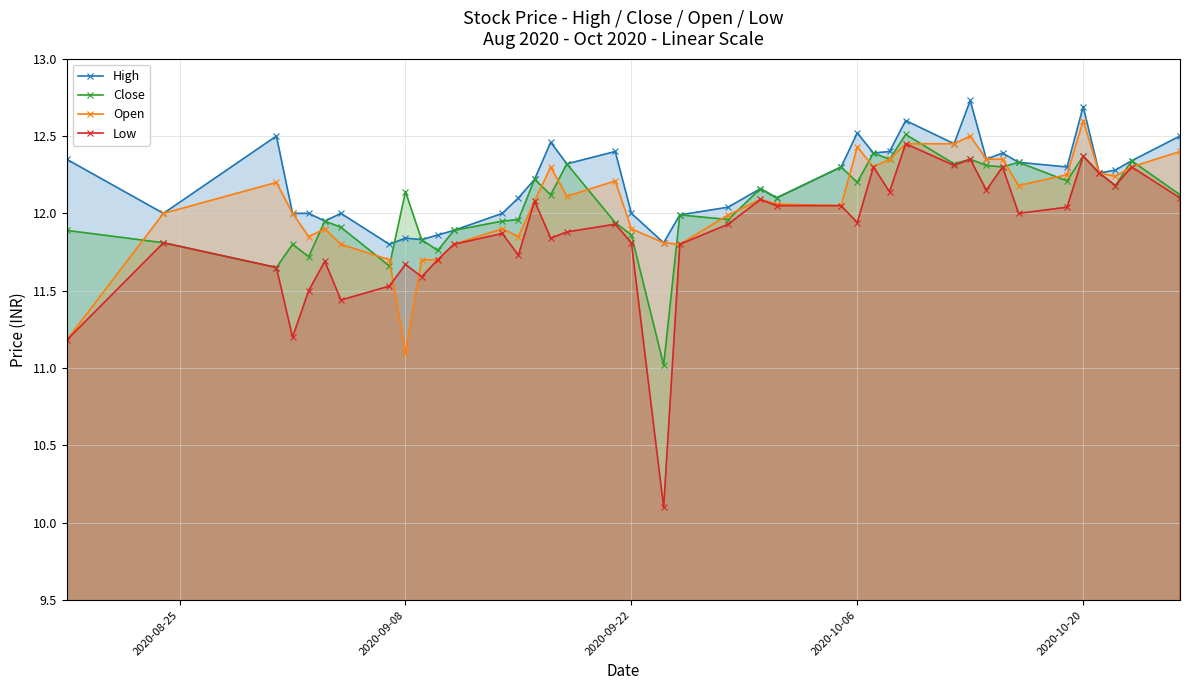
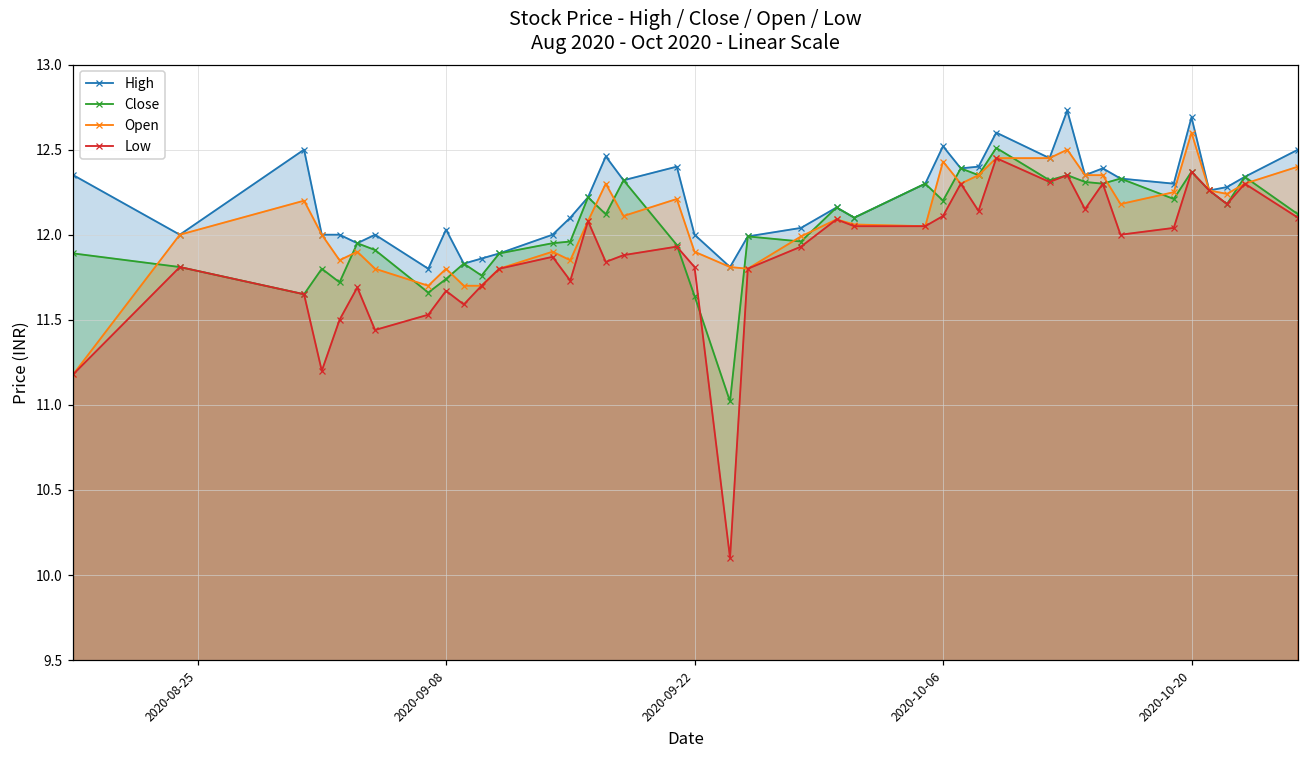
  {
    "High": {
-     "2020-09-08": 11.84,
+     "2020-09-08": 12.03,
      "2020-09-22": 12.00,
      "2020-10-06": 12.52,
      "2020-10-20": 12.69
    },
    "Close": {
-     "2020-09-08": 12.14,
-     "2020-09-22": 11.86,
+     "2020-09-08": 11.74,
+     "2020-09-22": 11.64,
      "2020-10-06": 12.20
    },
    "Open": {
-     "2020-09-08": 11.1,
+     "2020-09-08": 11.8,
      "2020-09-22": 11.9,
      "2020-10-06": 12.43,
      "2020-10-20": 12.6
    },
    "Low": {
      "2020-09-08": 11.67,
      "2020-09-22": 11.81,
-     "2020-10-06": 11.94
+     "2020-10-06": 12.11
    }
  }
